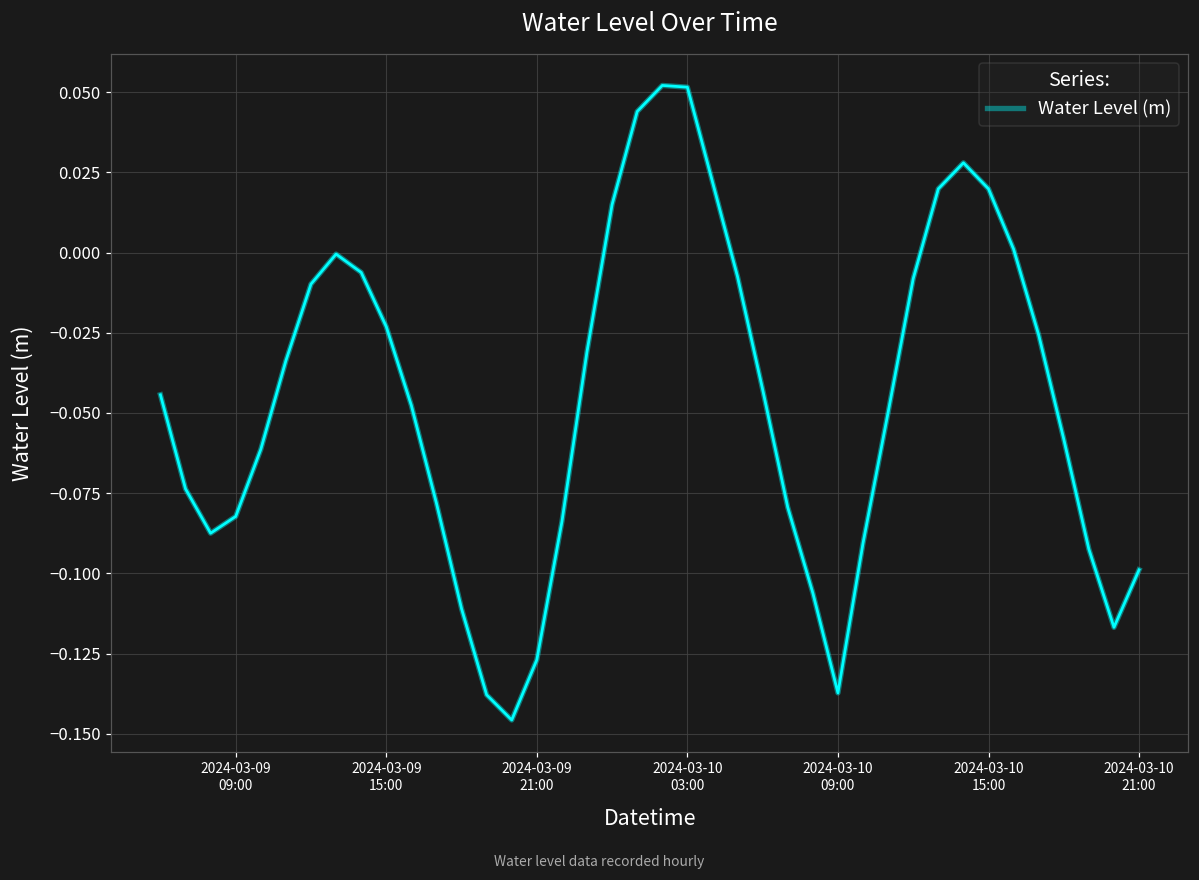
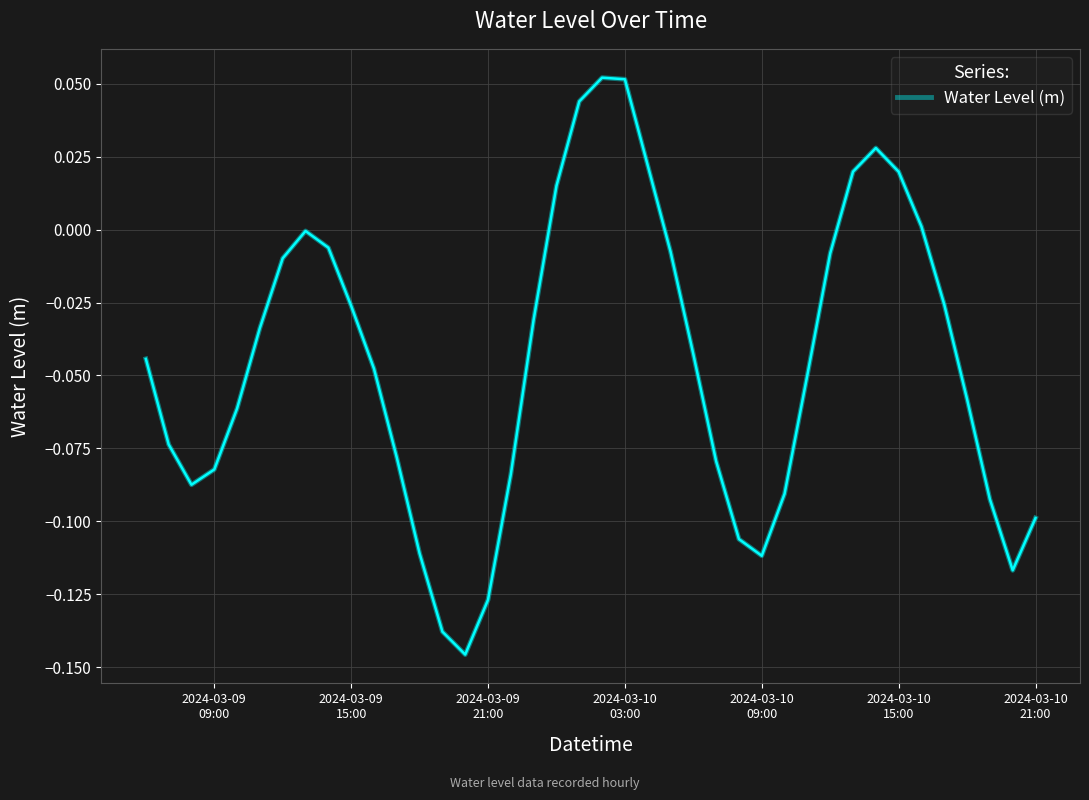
  {
    "2024-03-09 09:00": -0.082,
-   "2024-03-09 15:00": -0.023,
+   "2024-03-09 15:00": -0.026,
    "2024-03-09 21:00": -0.127,
    "2024-03-10 03:00": 0.052,
-   "2024-03-10 09:00": -0.137,
+   "2024-03-10 09:00": -0.112,
    "2024-03-10 15:00": 0.020,
    "2024-03-10 21:00": -0.099
  }
